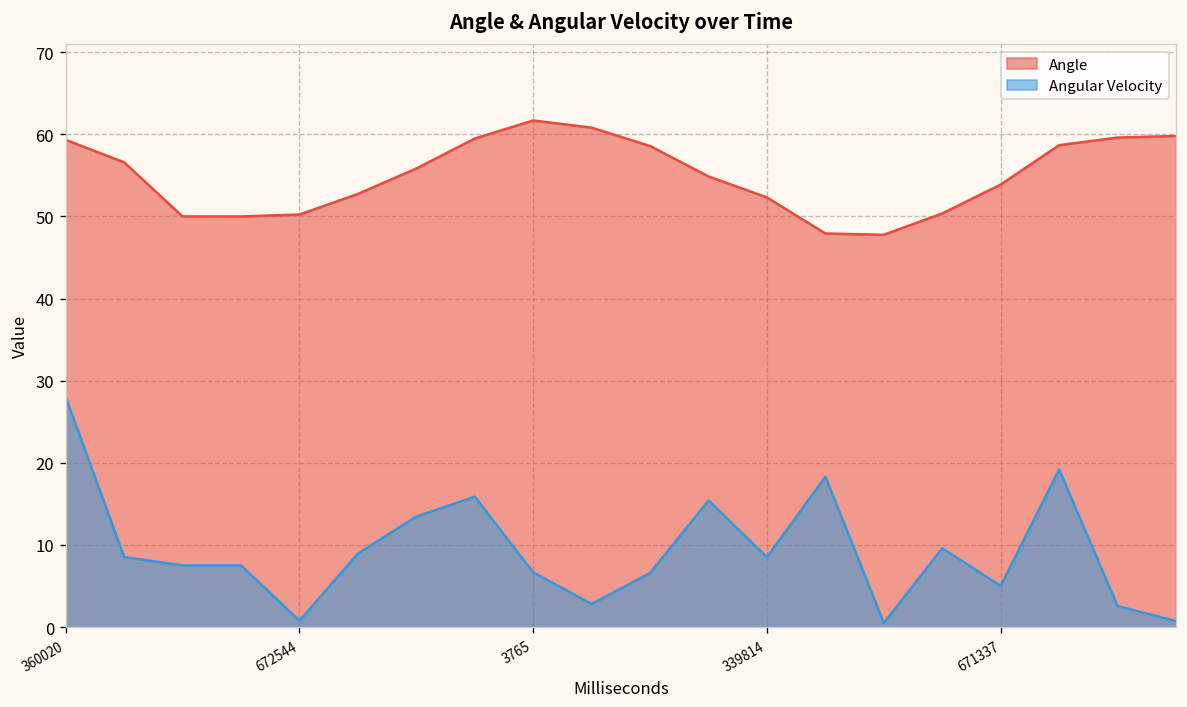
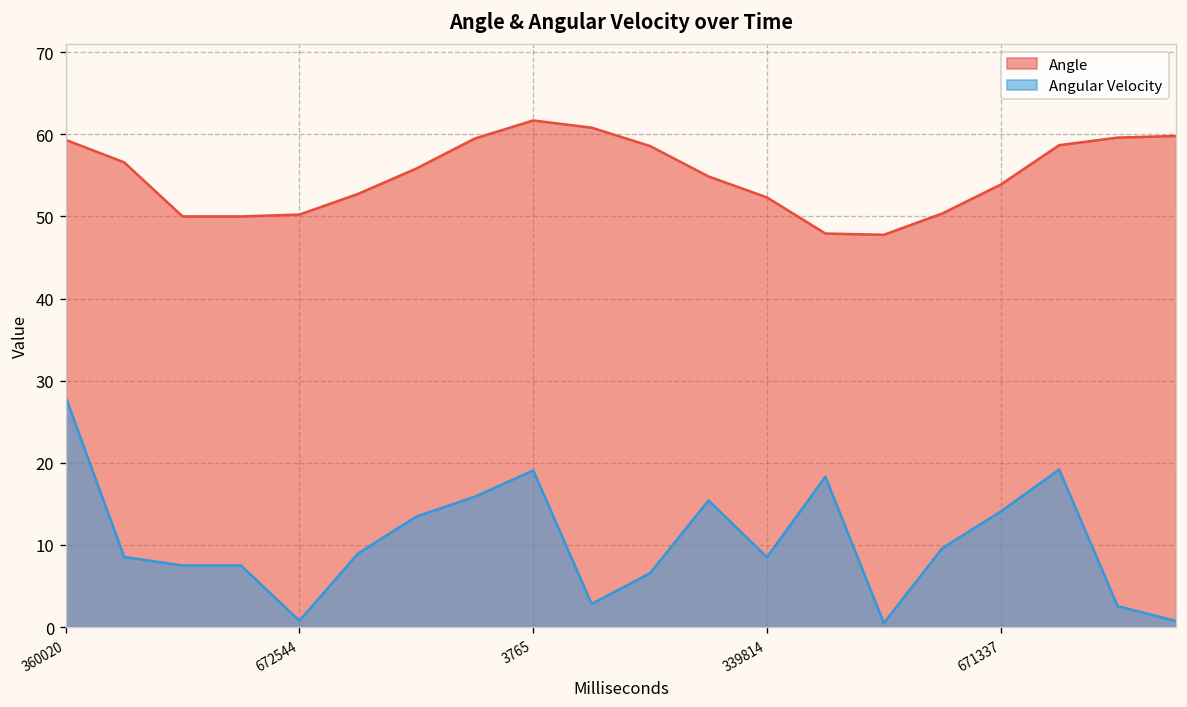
  {
    "Angle": {
      "360020": 59,
      "672544": 50,
      "3765": 62,
      "339814": 52,
      "671337": 54
    },
    "Angular Velocity": {
      "360020": 28,
      "672544": 1,
-     "3765": 7,
+     "3765": 19,
      "339814": 9,
-     "671337": 5
+     "671337": 14
    }
  }
